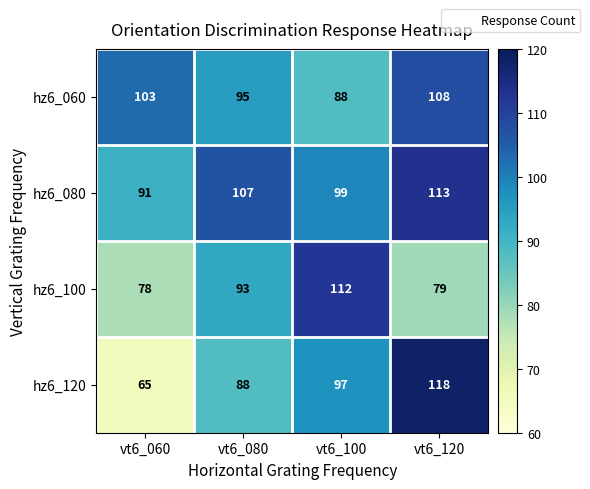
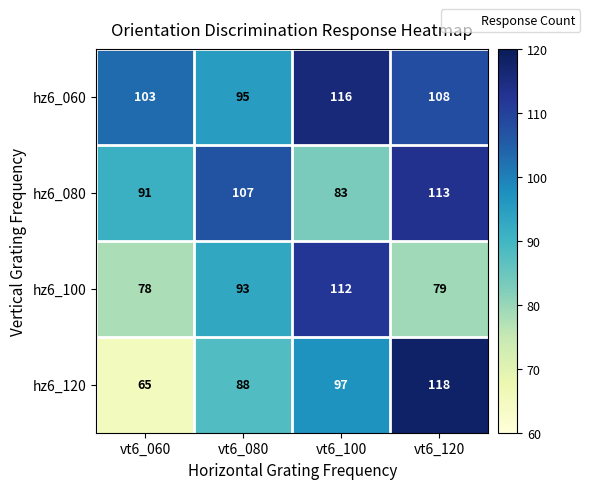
  {
    "hz6_060": {
      "vt6_060": 103,
      "vt6_080": 95,
-     "vt6_100": 88,
+     "vt6_100": 116,
      "vt6_120": 108
    },
    "hz6_080": {
      "vt6_060": 91,
      "vt6_080": 107,
-     "vt6_100": 99,
+     "vt6_100": 83,
      "vt6_120": 113
    },
    "hz6_100": {
      "vt6_060": 78,
      "vt6_080": 93,
      "vt6_100": 112,
      "vt6_120": 79
    },
    "hz6_120": {
      "vt6_060": 65,
      "vt6_080": 88,
      "vt6_100": 97,
      "vt6_120": 118
    }
  }
